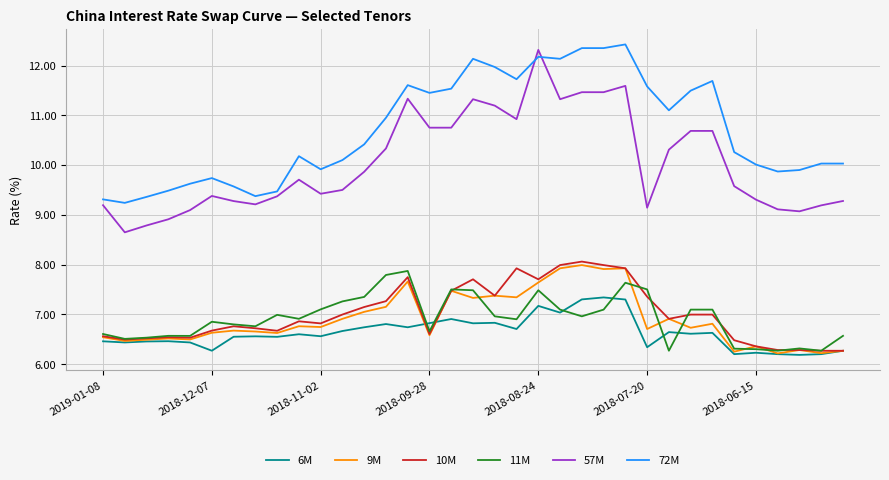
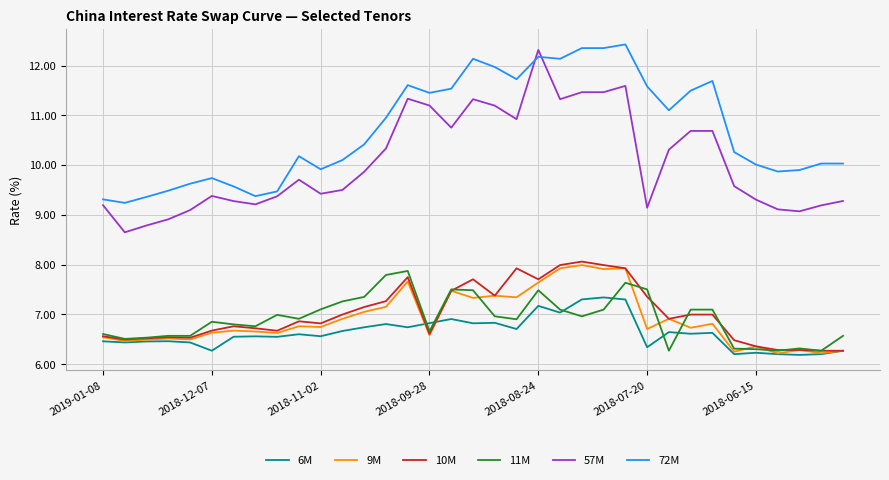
  {
    "6M": {
      "2019-01-08": 6.5,
      "2018-12-07": 6.3,
      "2018-11-02": 6.6,
      "2018-09-28": 6.8,
      "2018-08-24": 7.2,
      "2018-07-20": 6.3,
      "2018-06-15": 6.2
    },
    "9M": {
      "2018-11-02": 6.7,
      "2018-08-24": 7.6,
      "2018-07-20": 6.7
    },
    "10M": {
      "2018-11-02": 6.8,
      "2018-08-24": 7.7,
      "2018-07-20": 7.4
    },
    "11M": {
      "2018-12-07": 6.9,
      "2018-11-02": 7.1,
      "2018-09-28": 6.7,
      "2018-08-24": 7.5,
      "2018-07-20": 7.5,
      "2018-06-15": 6.3
    },
    "57M": {
      "2019-01-08": 9.2,
      "2018-12-07": 9.4,
      "2018-11-02": 9.4,
-     "2018-09-28": 10.8,
+     "2018-09-28": 11.2,
      "2018-08-24": 12.3,
      "2018-07-20": 9.1,
      "2018-06-15": 9.3
    },
    "72M": {
      "2019-01-08": 9.3,
      "2018-12-07": 9.7,
      "2018-11-02": 9.9,
      "2018-09-28": 11.5,
      "2018-08-24": 12.2,
      "2018-07-20": 11.6,
      "2018-06-15": 10.0
    }
  }
